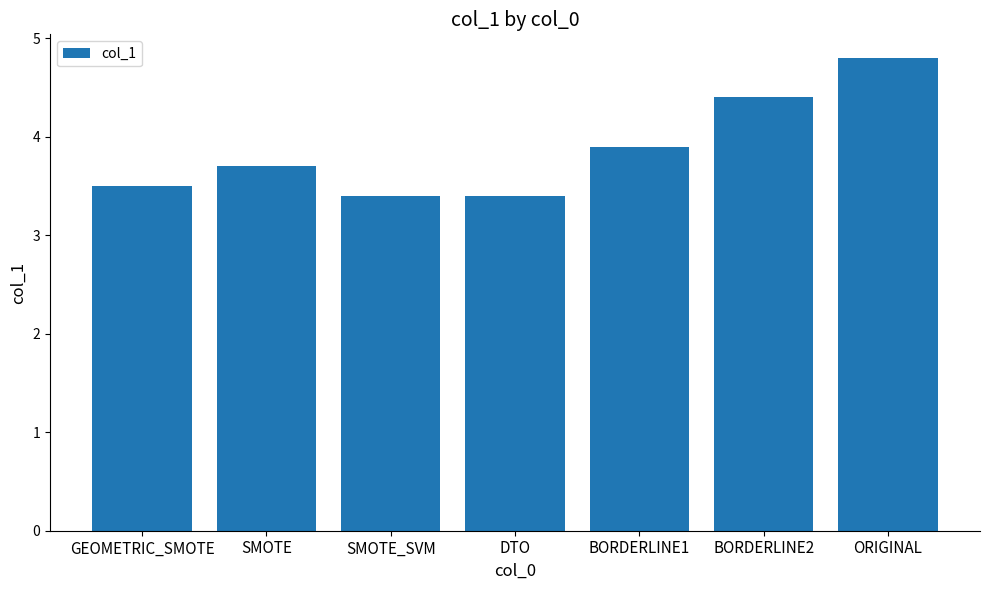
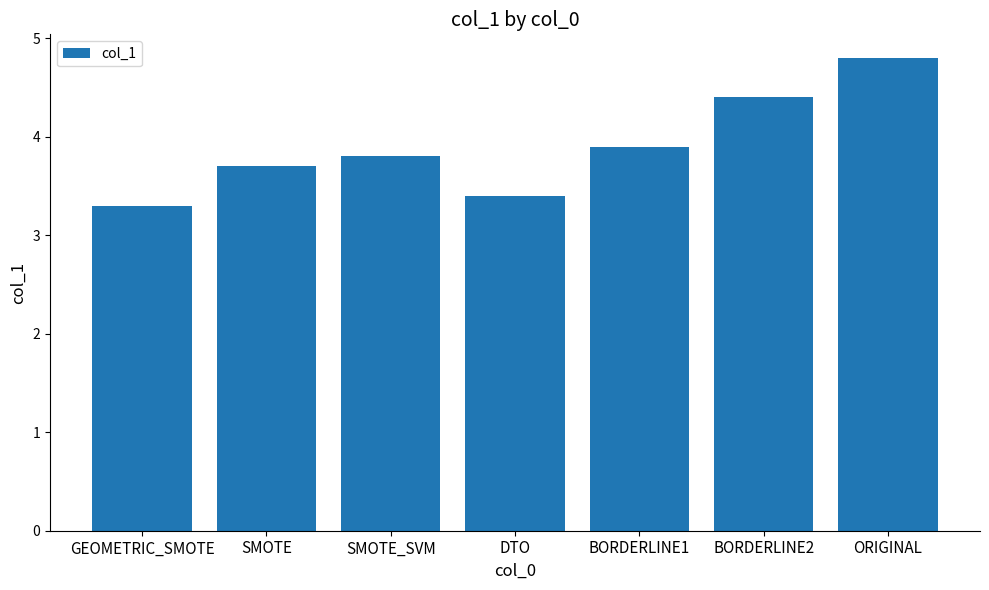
  {
-   "GEOMETRIC_SMOTE": 3.5,
+   "GEOMETRIC_SMOTE": 3.3,
    "SMOTE": 3.7,
-   "SMOTE_SVM": 3.4,
+   "SMOTE_SVM": 3.8,
    "DTO": 3.4,
    "BORDERLINE1": 3.9,
    "BORDERLINE2": 4.4,
    "ORIGINAL": 4.8
  }
